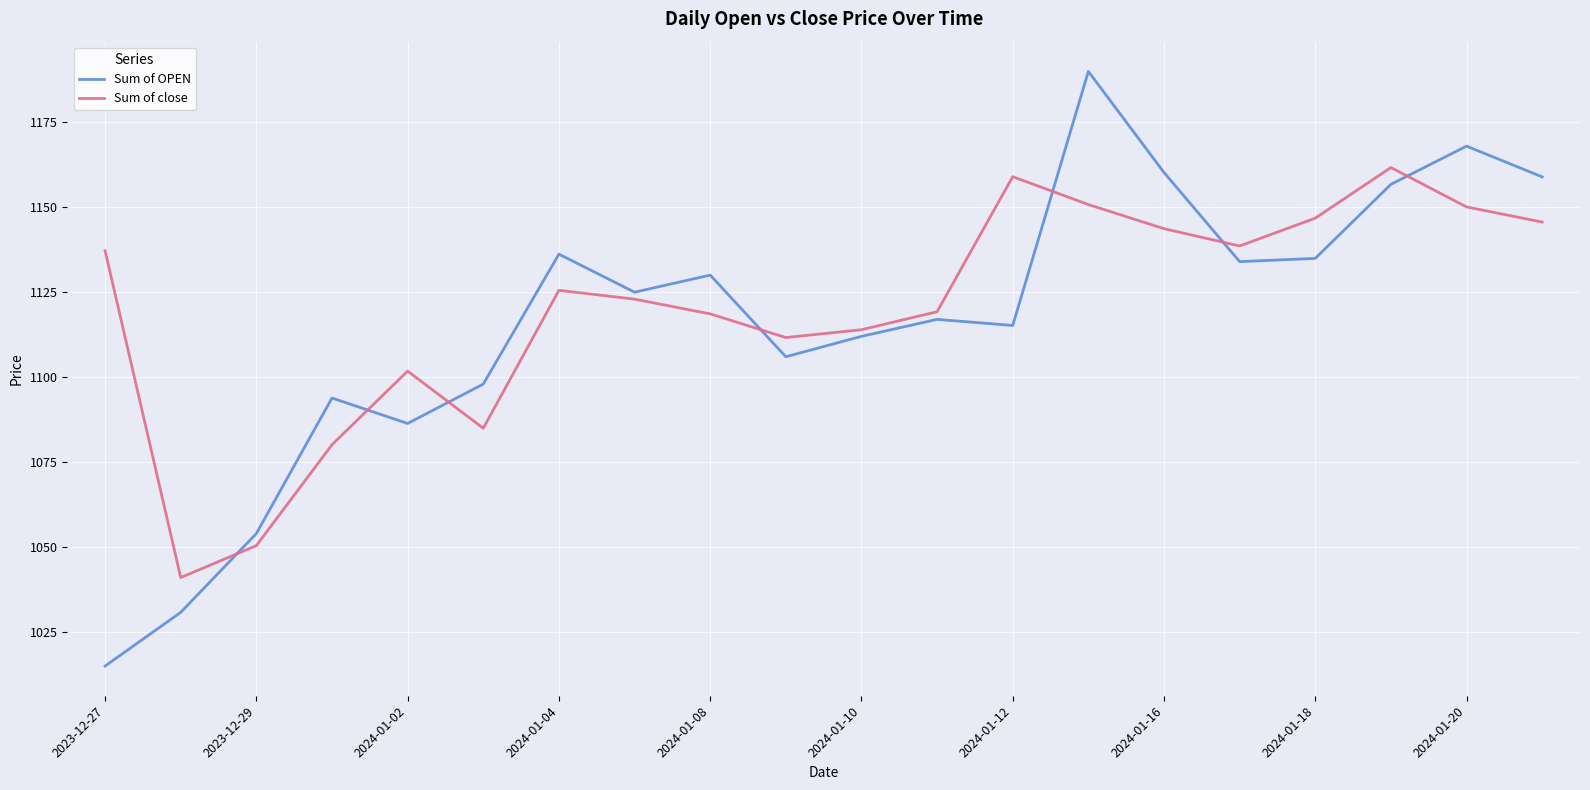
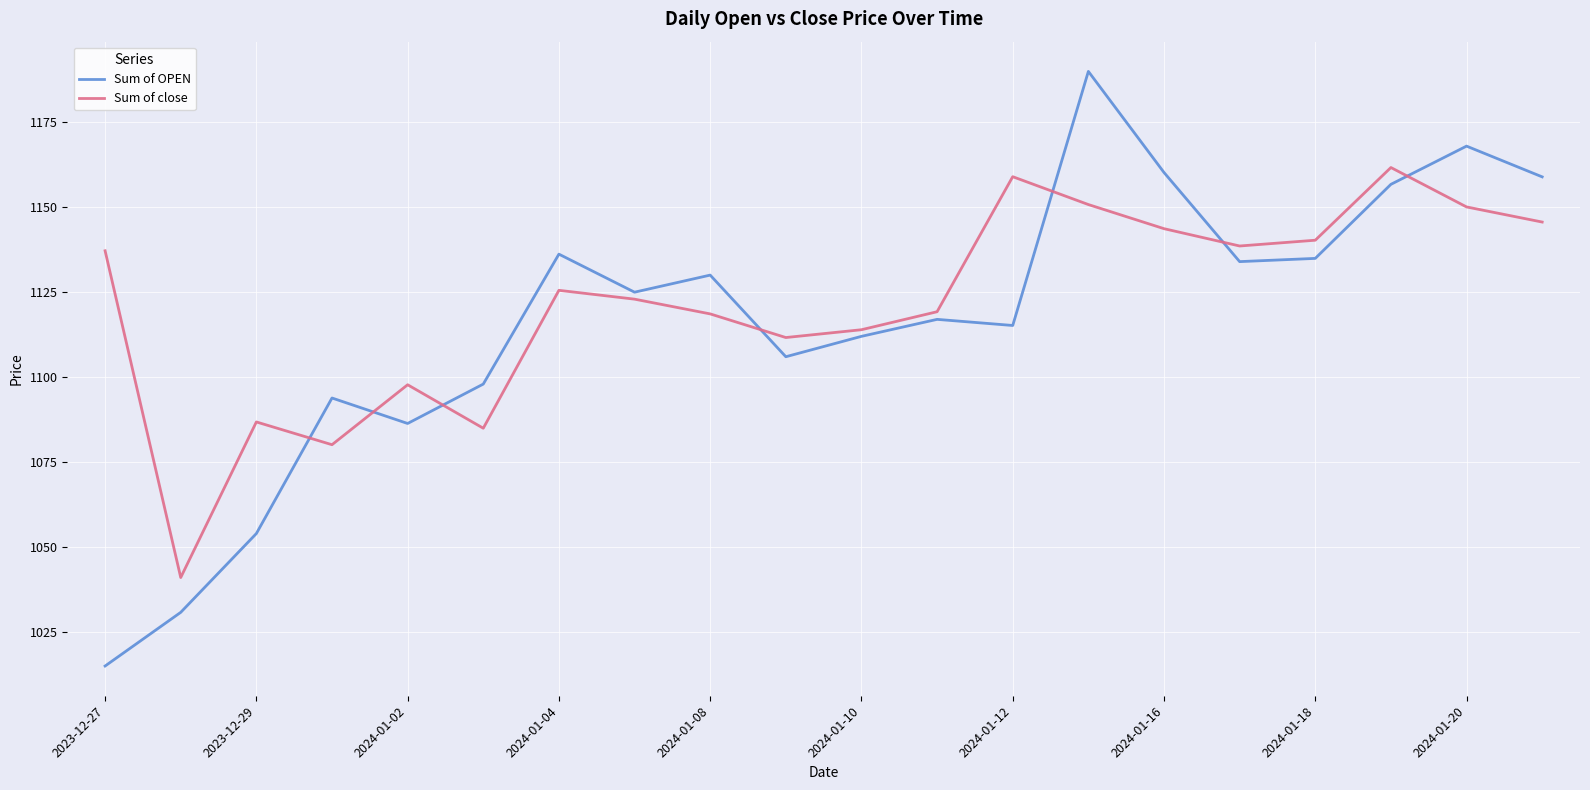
  {
    "Sum of OPEN": {
      "2023-12-27": 1015,
      "2023-12-29": 1054,
      "2024-01-02": 1086,
      "2024-01-04": 1136,
      "2024-01-08": 1130,
      "2024-01-10": 1112,
      "2024-01-12": 1115,
      "2024-01-16": 1160,
      "2024-01-18": 1135,
      "2024-01-20": 1168
    },
    "Sum of close": {
      "2023-12-27": 1137,
-     "2023-12-29": 1050,
-     "2024-01-02": 1102,
+     "2023-12-29": 1087,
+     "2024-01-02": 1098,
      "2024-01-04": 1126,
      "2024-01-08": 1119,
      "2024-01-10": 1114,
      "2024-01-12": 1159,
      "2024-01-16": 1144,
-     "2024-01-18": 1147,
+     "2024-01-18": 1140,
      "2024-01-20": 1150
    }
  }
